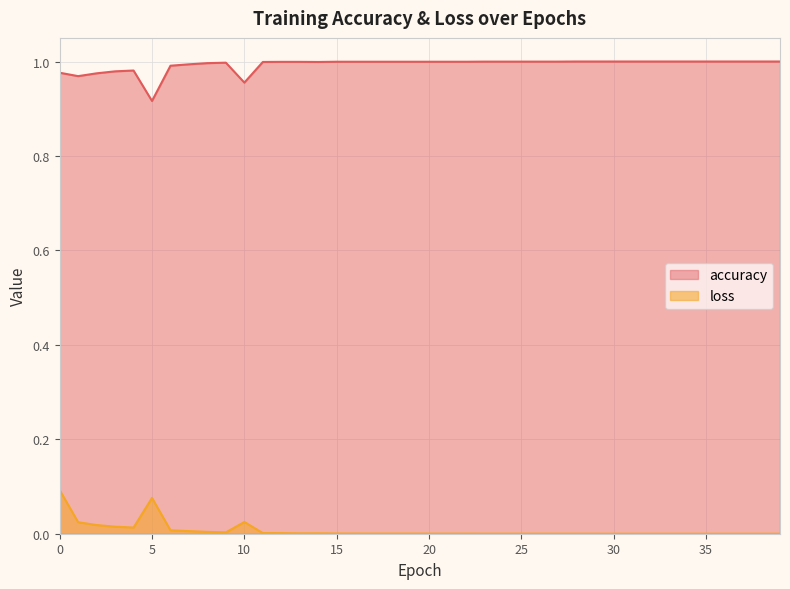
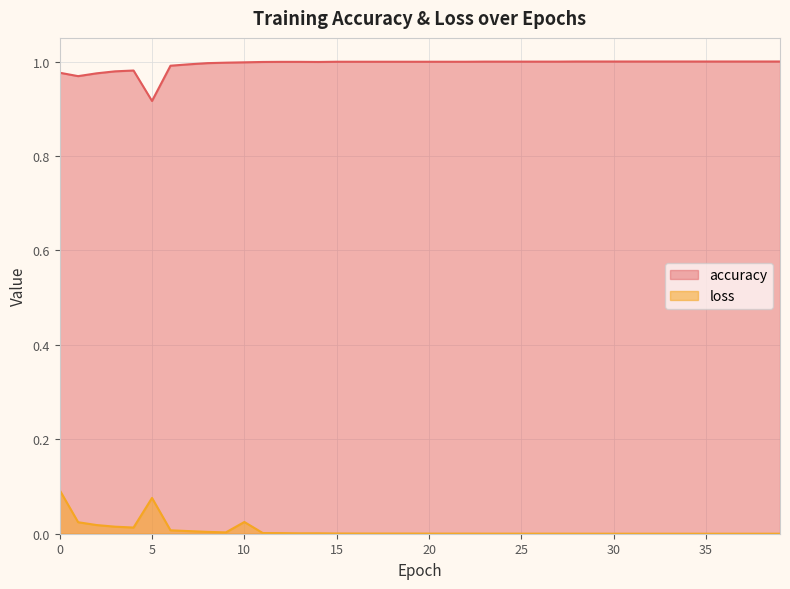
  {
    "accuracy": {
      "0": 0.98,
      "5": 0.92,
-     "10": 0.96,
+     "10": 1.00,
      "15": 1.00,
      "20": 1.00,
      "25": 1.00,
      "30": 1.00,
      "35": 1.00
    },
    "loss": {
      "0": 0.09,
      "5": 0.08,
      "10": 0.02,
      "15": 0.00,
      "20": 0.00,
      "25": 0.00,
      "30": 0.00,
      "35": 0.00
    }
  }
